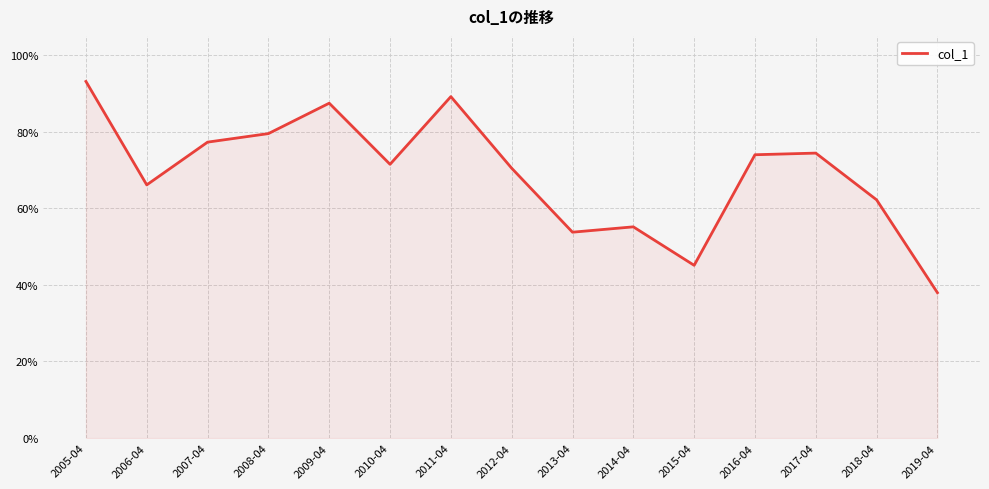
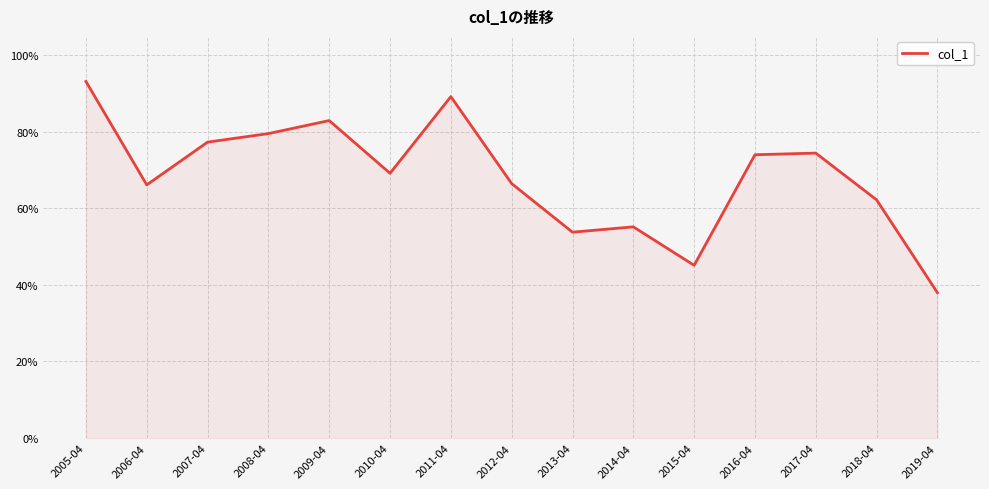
  {
    "2005-04": "93%",
    "2006-04": "66%",
    "2007-04": "77%",
    "2008-04": "79%",
-   "2009-04": "87%",
-   "2010-04": "71%",
+   "2009-04": "83%",
+   "2010-04": "69%",
    "2011-04": "89%",
-   "2012-04": "70%",
+   "2012-04": "66%",
    "2013-04": "54%",
    "2014-04": "55%",
    "2015-04": "45%",
    "2016-04": "74%",
    "2017-04": "74%",
    "2018-04": "62%",
    "2019-04": "38%"
  }
